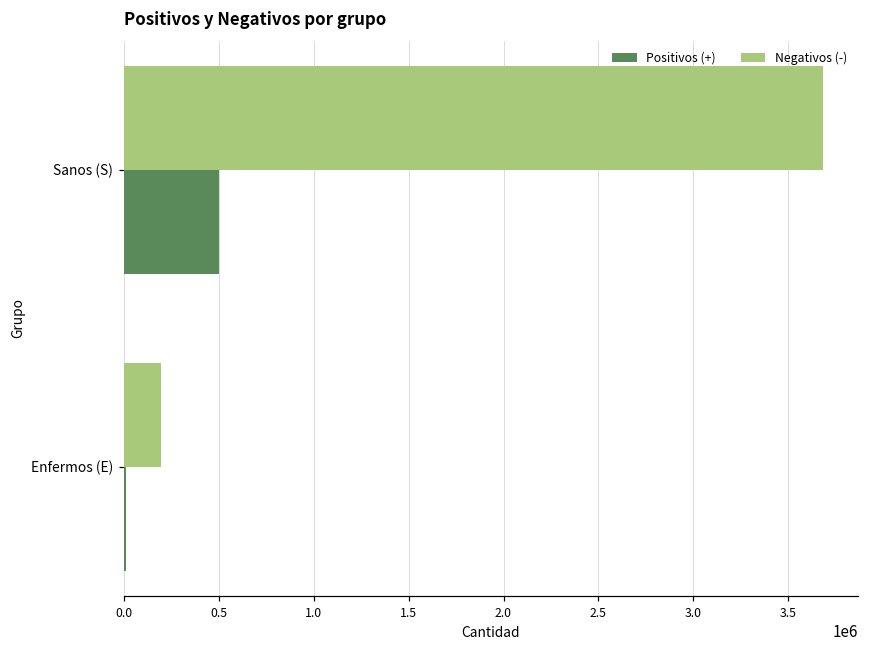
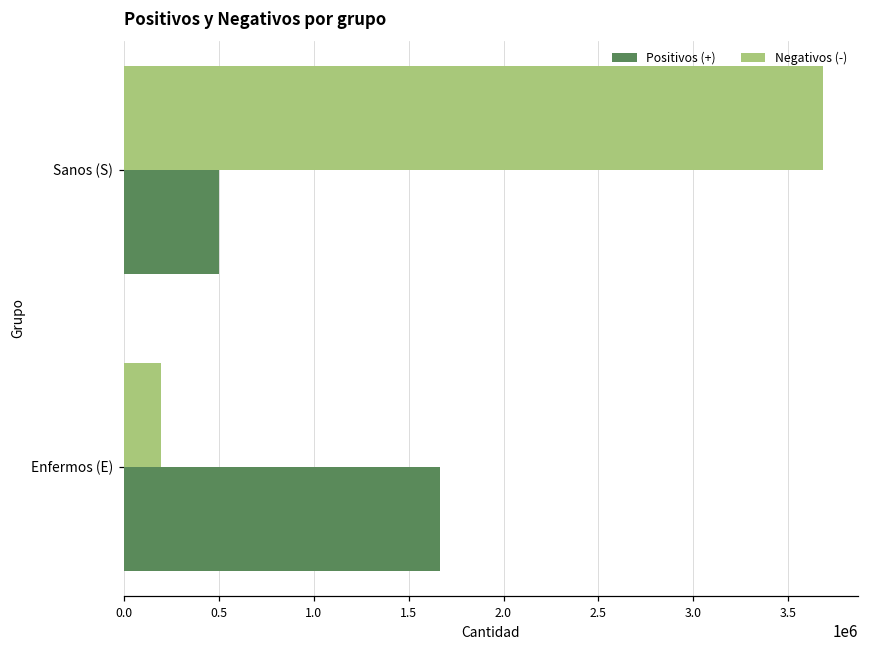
  {
    "Positivos (+)": {
      "Sanos (S)": 500000,
-     "Enfermos (E)": 10000
+     "Enfermos (E)": 1660000
    },
    "Negativos (-)": {
      "Sanos (S)": 3680000,
      "Enfermos (E)": 190000
    }
  }
